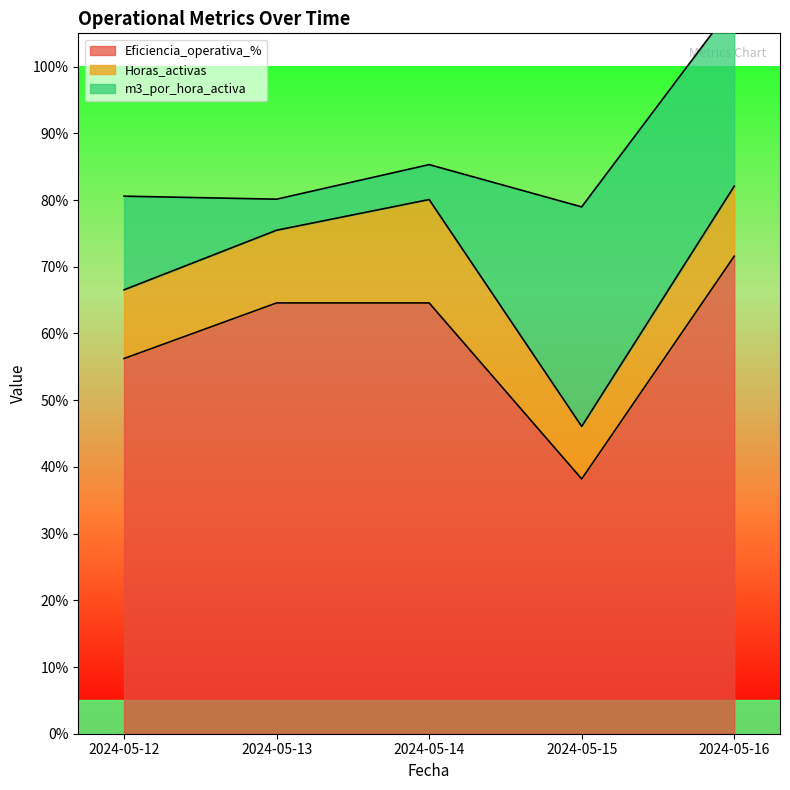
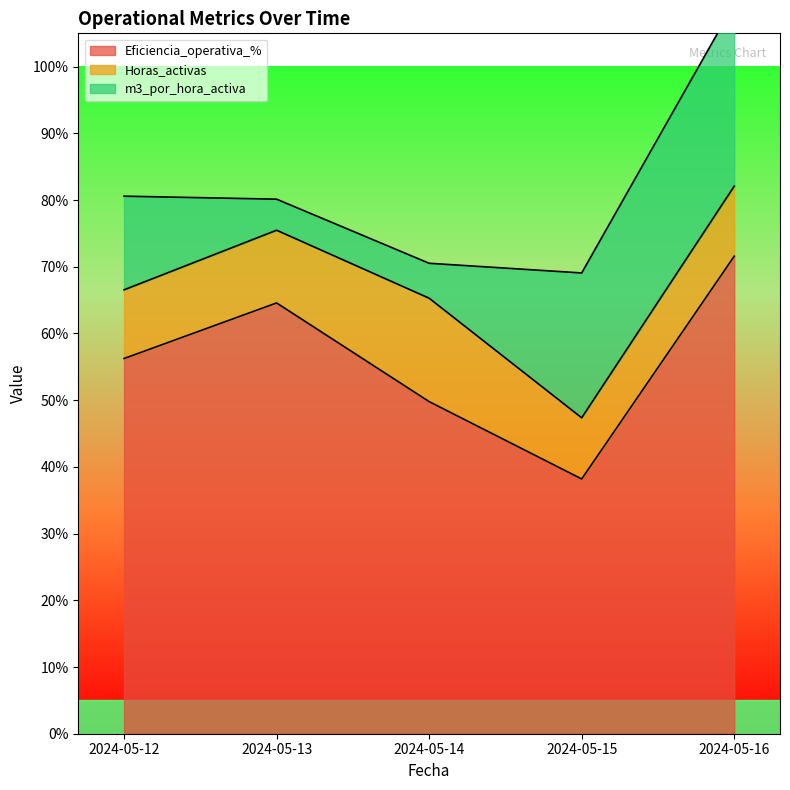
  {
    "Eficiencia_operativa_%": {
      "2024-05-12": "56%",
      "2024-05-13": "65%",
-     "2024-05-14": "65%",
+     "2024-05-14": "50%",
      "2024-05-15": "38%",
      "2024-05-16": "72%"
    },
    "Horas_activas": {
      "2024-05-12": "10%",
      "2024-05-13": "11%",
      "2024-05-14": "16%",
-     "2024-05-15": "8%",
+     "2024-05-15": "9%",
      "2024-05-16": "11%"
    },
    "m3_por_hora_activa": {
      "2024-05-12": "14%",
      "2024-05-13": "5%",
      "2024-05-14": "5%",
-     "2024-05-15": "33%"
+     "2024-05-15": "22%"
    }
  }
